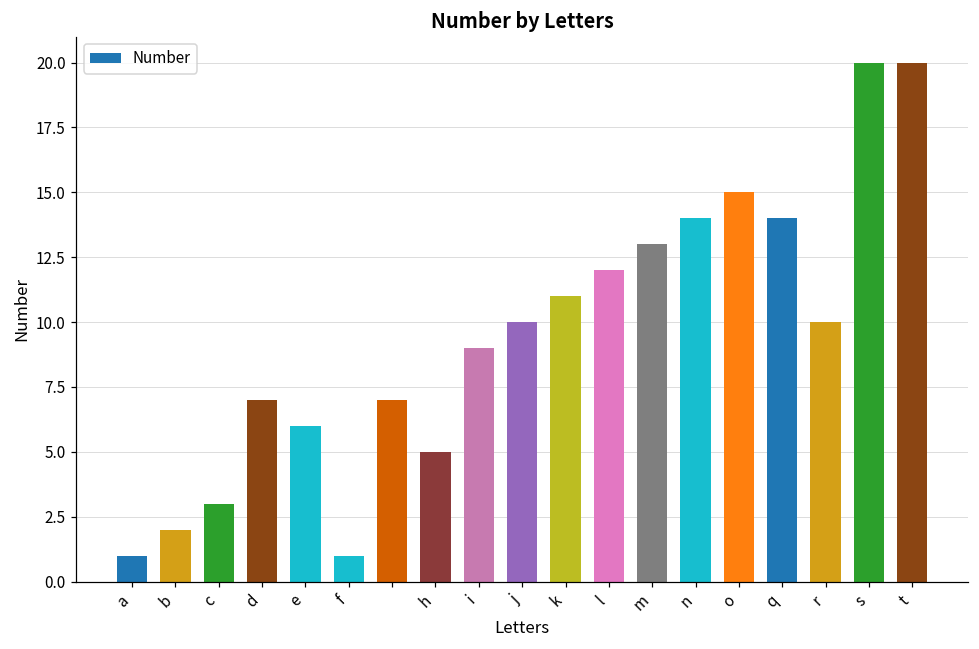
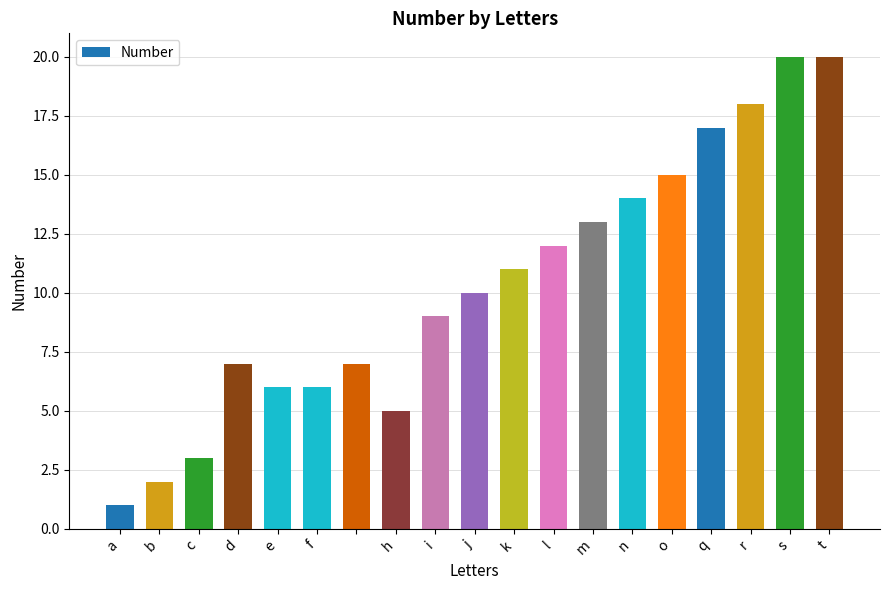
  {
    "a": 1,
    "b": 2,
    "c": 3,
    "d": 7,
    "e": 6,
-   "f": 1,
+   "f": 6,
    "h": 5,
    "i": 9,
    "j": 10,
    "k": 11,
    "l": 12,
    "m": 13,
    "n": 14,
    "o": 15,
-   "q": 14,
-   "r": 10,
+   "q": 17,
+   "r": 18,
    "s": 20,
    "t": 20
  }
